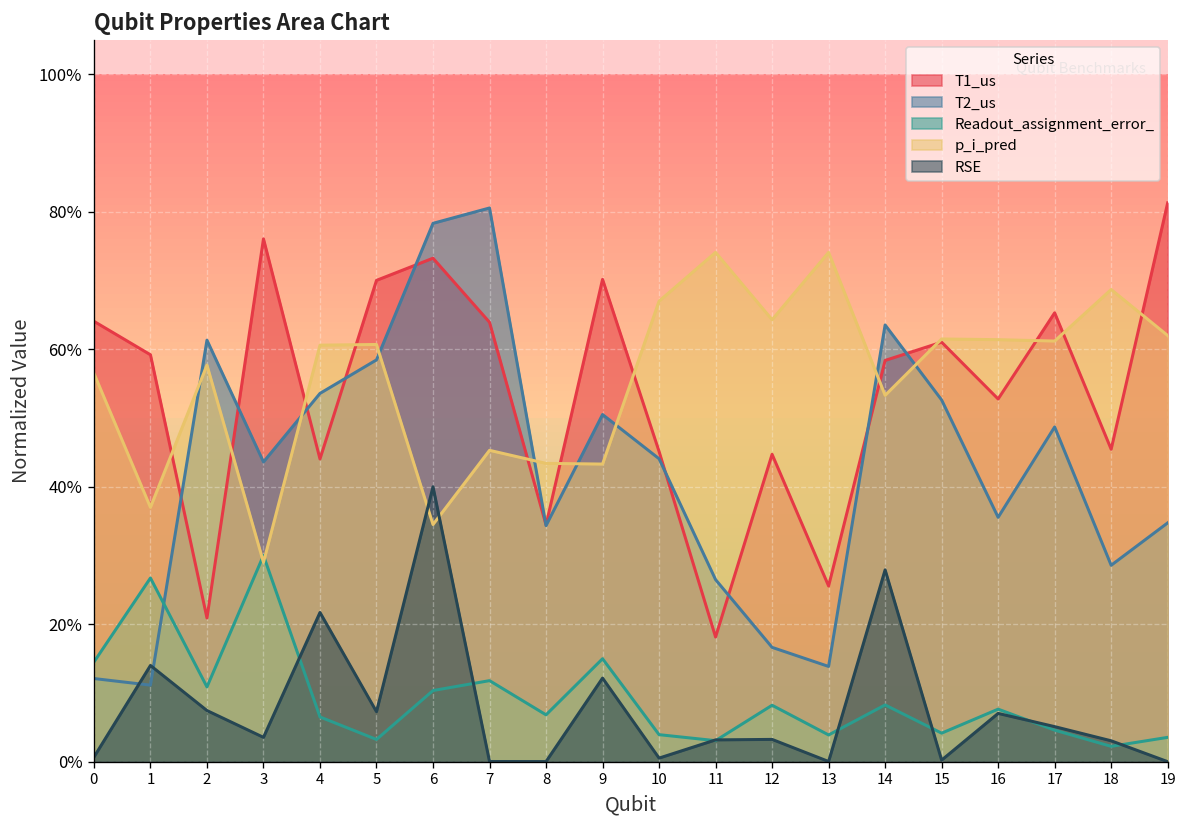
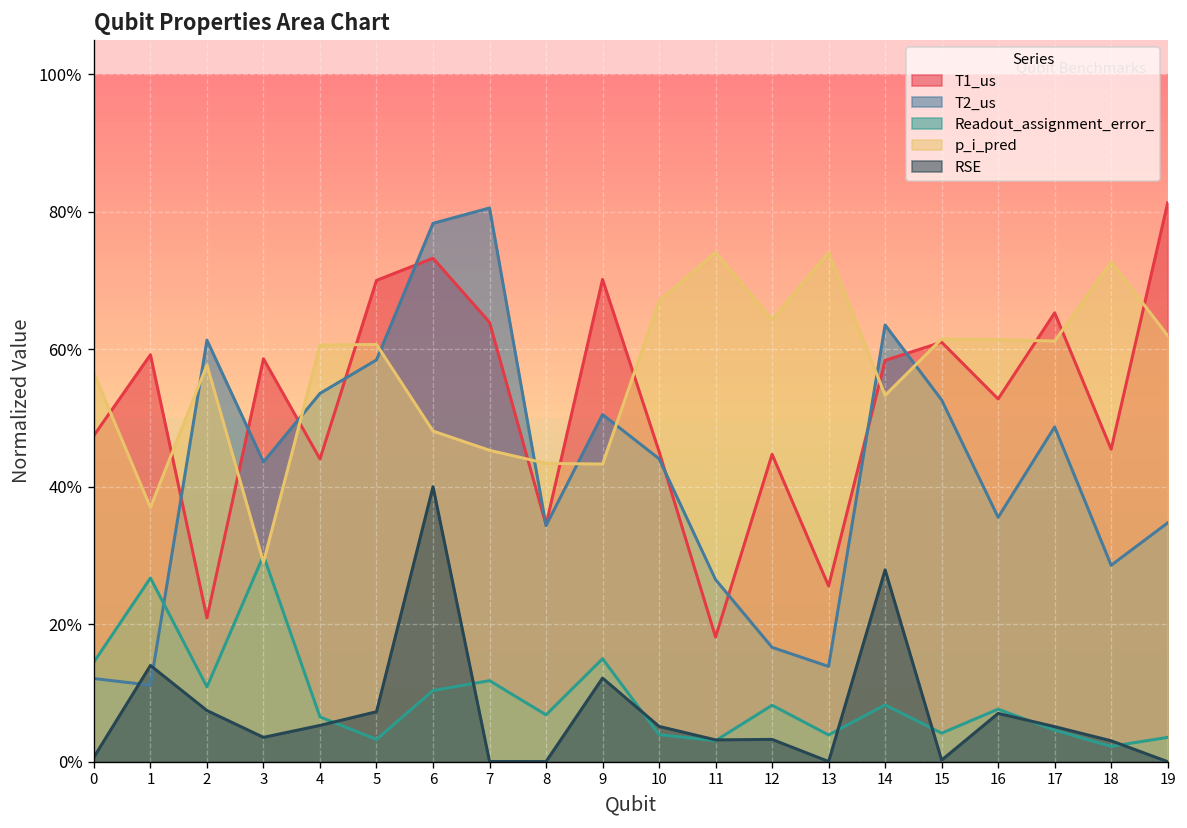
  {
    "T1_us": {
-     "0": "64%",
+     "0": "47%",
      "1": "59%",
      "2": "21%",
-     "3": "76%",
+     "3": "59%",
      "4": "44%",
      "5": "70%",
      "6": "73%",
      "7": "64%",
      "9": "70%",
      "10": "45%",
      "11": "18%",
      "12": "45%",
      "13": "26%",
      "14": "58%",
      "15": "61%",
      "16": "53%",
      "17": "65%",
      "18": "45%",
      "19": "81%"
    },
    "p_i_pred": {
      "0": "56%",
      "1": "37%",
      "2": "58%",
      "3": "29%",
      "4": "61%",
      "5": "61%",
-     "6": "34%",
+     "6": "48%",
      "7": "45%",
      "8": "43%",
      "9": "43%",
      "10": "67%",
      "11": "74%",
      "12": "64%",
      "13": "74%",
      "14": "53%",
      "15": "62%",
      "16": "61%",
      "17": "61%",
-     "18": "69%",
+     "18": "73%",
      "19": "62%"
    },
    "RSE": {
      "0": "1%",
      "1": "14%",
      "2": "7%",
      "3": "4%",
-     "4": "22%",
+     "4": "5%",
      "5": "7%",
      "6": "40%",
      "7": "0%",
      "8": "0%",
      "9": "12%",
-     "10": "1%",
+     "10": "5%",
      "12": "3%",
      "13": "0%",
      "14": "28%",
      "15": "0%",
      "16": "7%",
      "17": "5%",
      "18": "3%",
      "19": "0%"
    }
  }
